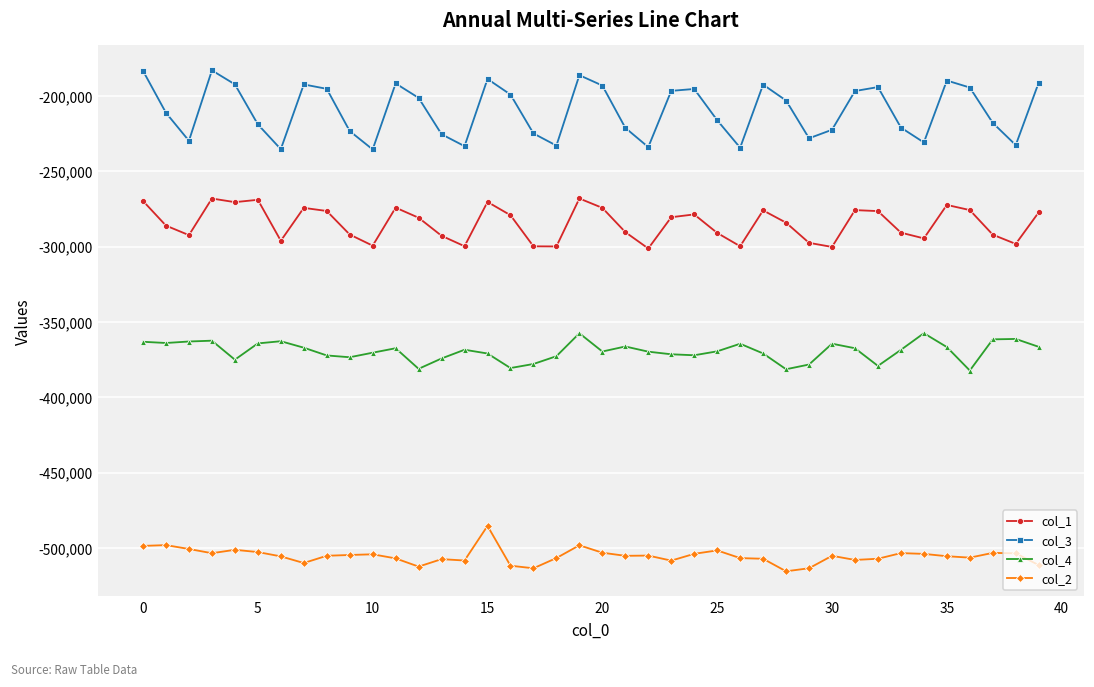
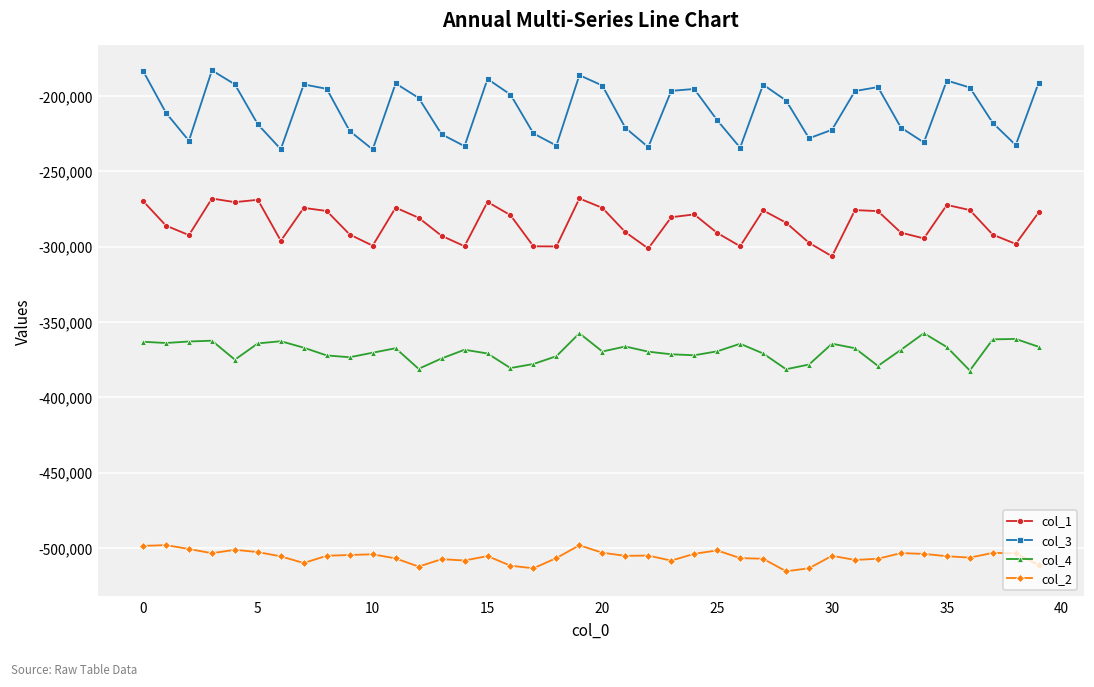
  {
    "col_1": {
      "0": "-270,000",
      "5": "-269,000",
      "10": "-299,000",
      "15": "-270,000",
      "20": "-274,000",
      "25": "-291,000",
-     "30": "-300,000",
+     "30": "-306,000",
      "35": "-272,000"
    },
    "col_3": {
      "0": "-183,000",
      "5": "-219,000",
      "10": "-236,000",
      "15": "-189,000",
      "20": "-193,000",
      "25": "-216,000",
      "30": "-222,000",
      "35": "-190,000"
    },
    "col_4": {
      "0": "-363,000",
      "5": "-364,000",
      "10": "-370,000",
      "15": "-371,000",
      "20": "-370,000",
      "25": "-369,000",
      "30": "-364,000",
      "35": "-367,000"
    },
    "col_2": {
      "0": "-499,000",
      "5": "-503,000",
      "10": "-504,000",
-     "15": "-485,000",
+     "15": "-505,000",
      "20": "-503,000",
      "25": "-502,000",
      "30": "-505,000",
      "35": "-505,000"
    }
  }
